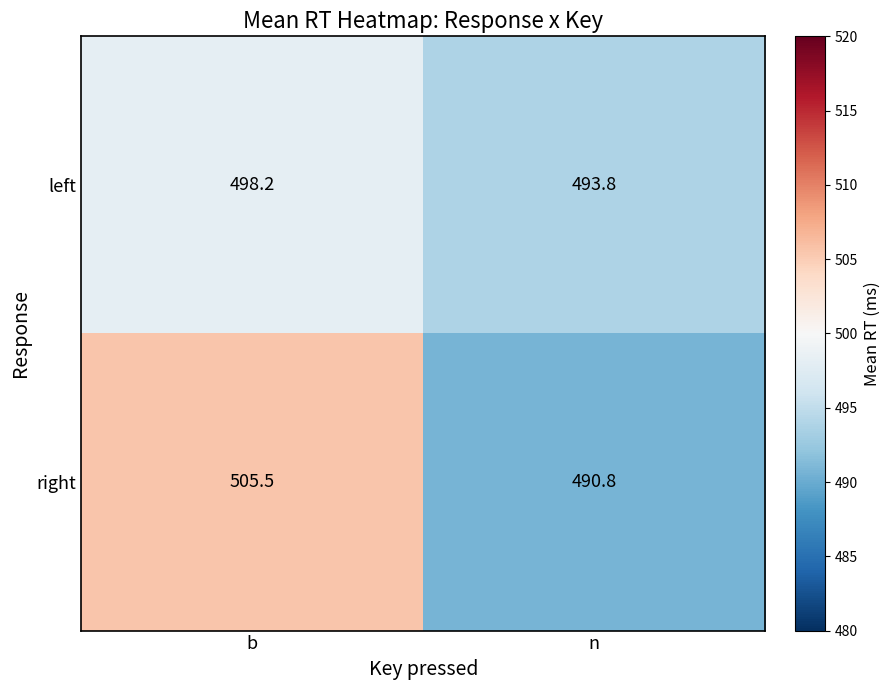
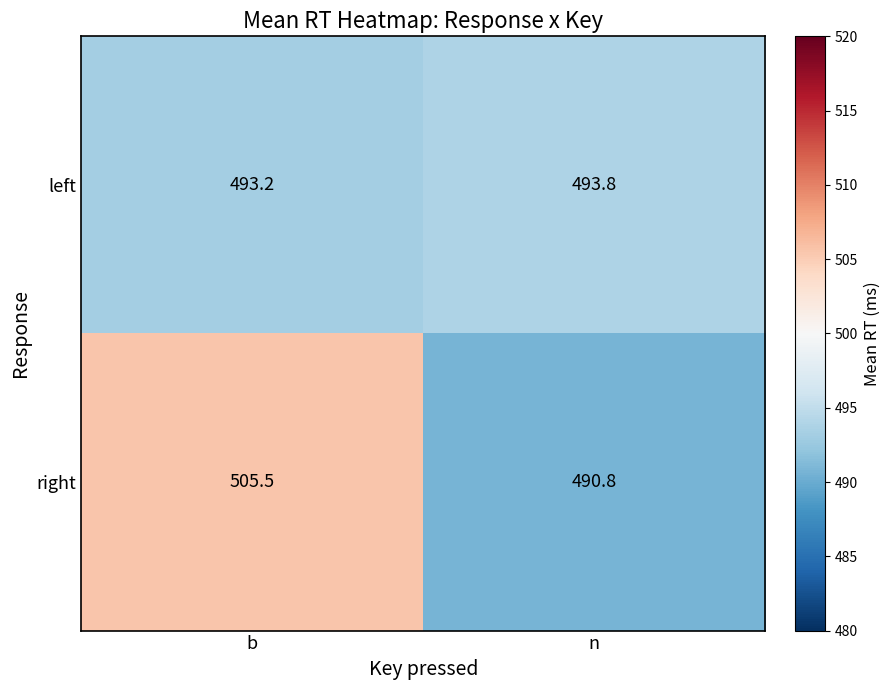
  {
    "left": {
-     "b": 498.2,
+     "b": 493.2,
      "n": 493.8
    },
    "right": {
      "b": 505.5,
      "n": 490.8
    }
  }
